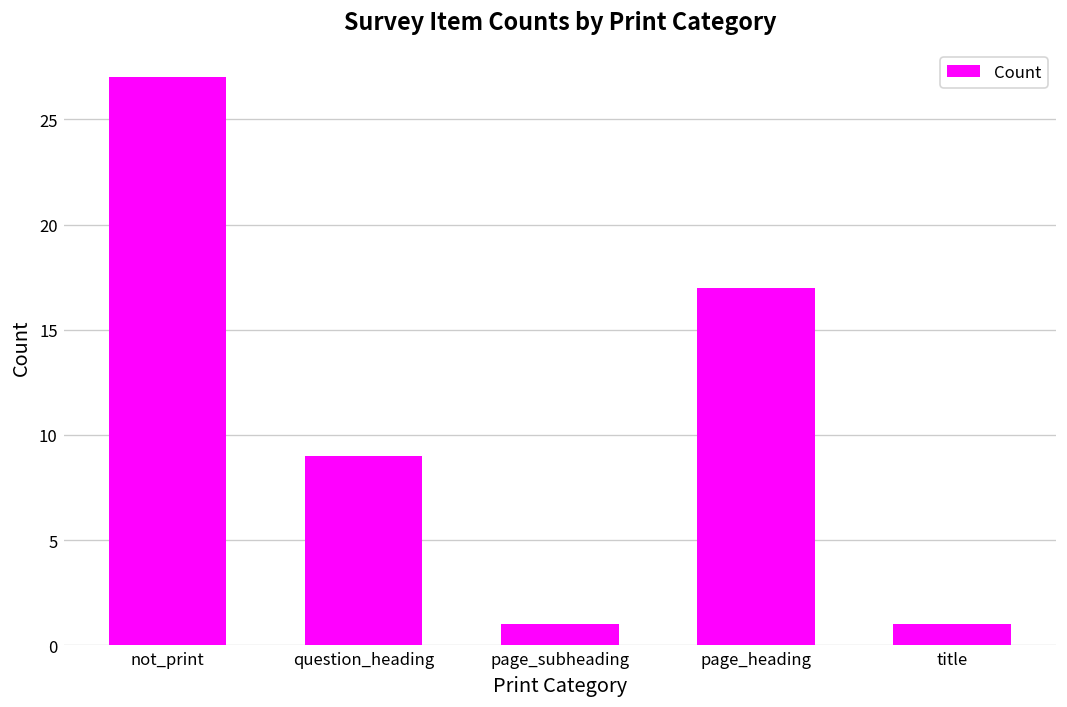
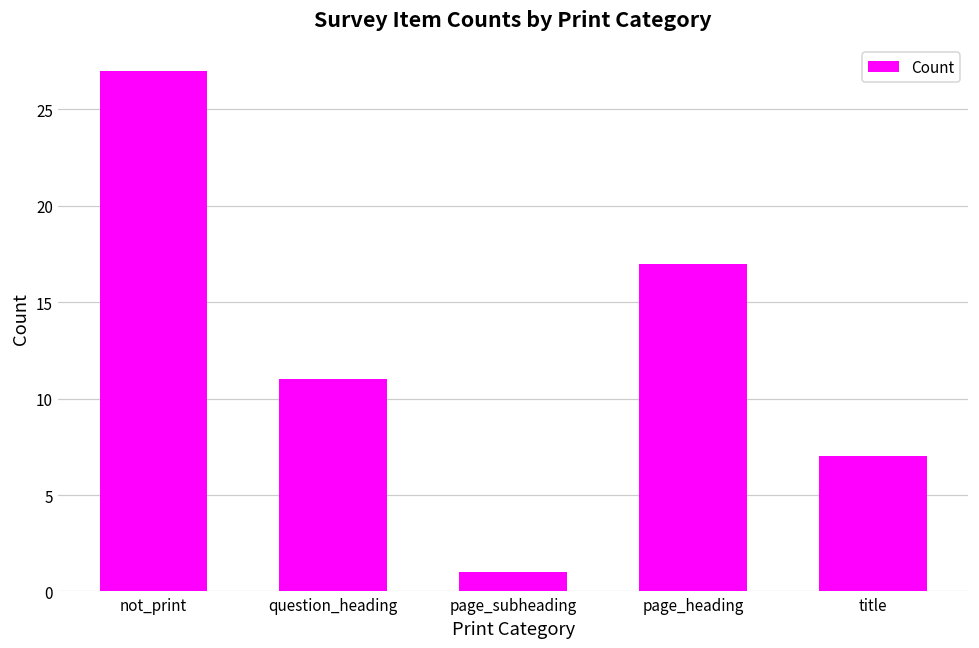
  {
    "not_print": 27,
-   "question_heading": 9,
+   "question_heading": 11,
    "page_subheading": 1,
    "page_heading": 17,
-   "title": 1
+   "title": 7
  }
